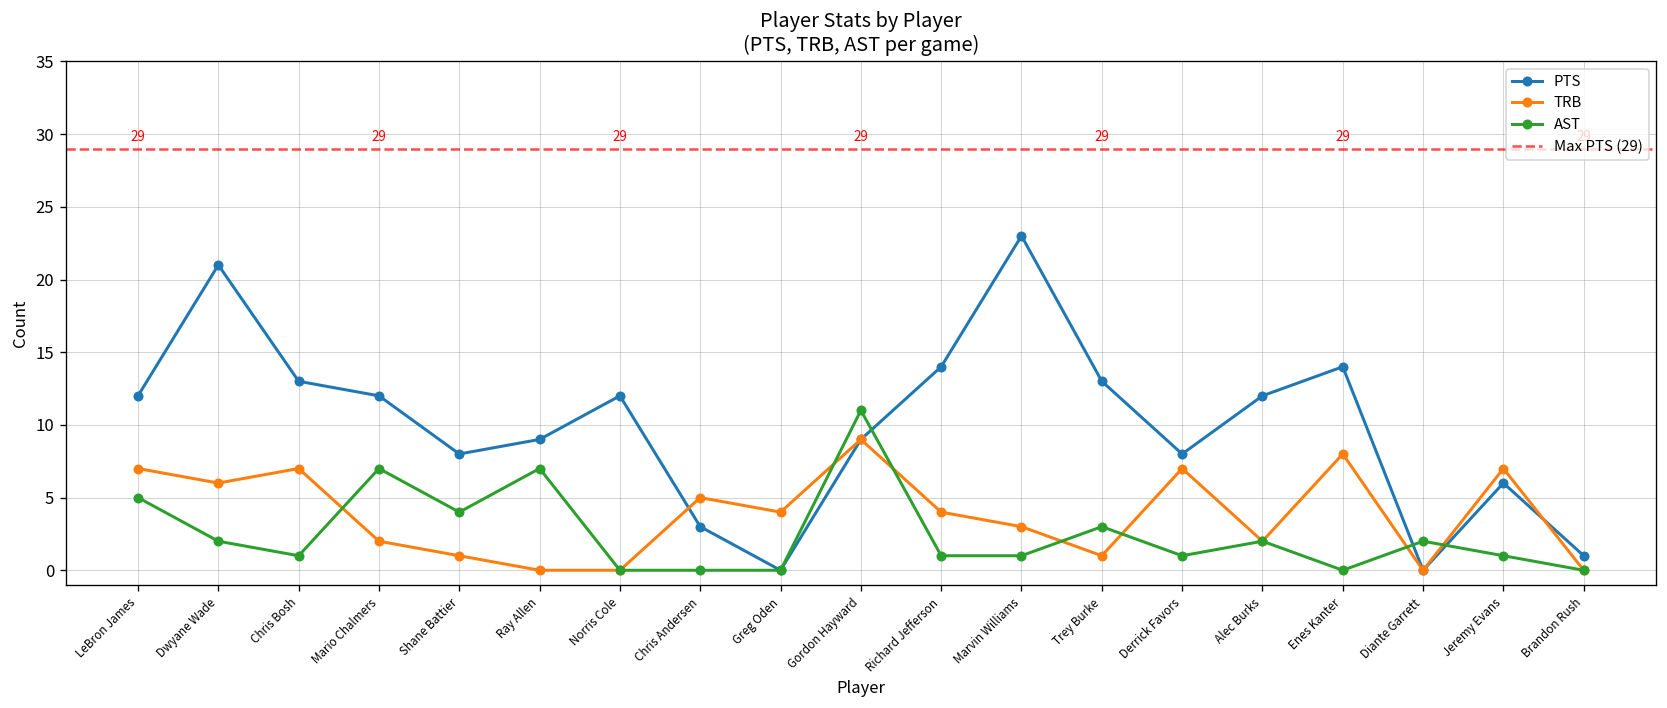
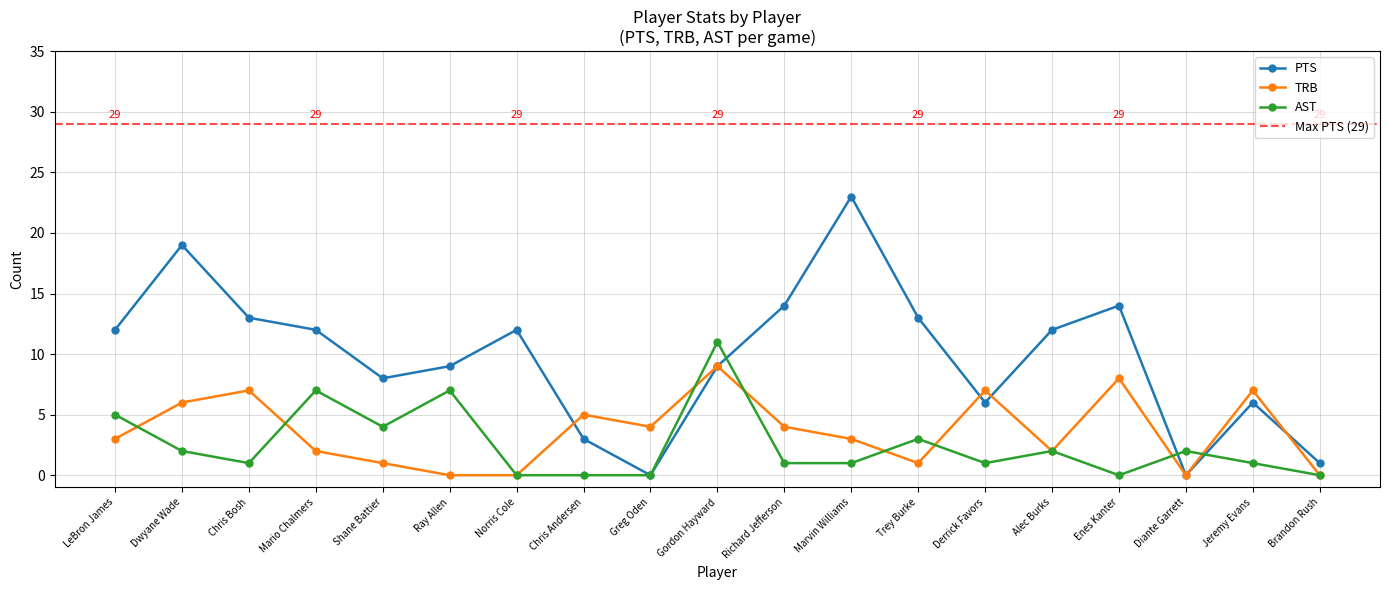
  {
    "PTS": {
      "LeBron James": 12,
-     "Dwyane Wade": 21,
+     "Dwyane Wade": 19,
      "Chris Bosh": 13,
      "Mario Chalmers": 12,
      "Shane Battier": 8,
      "Ray Allen": 9,
      "Norris Cole": 12,
      "Chris Andersen": 3,
      "Richard Jefferson": 14,
      "Marvin Williams": 23,
      "Trey Burke": 13,
-     "Derrick Favors": 8,
+     "Derrick Favors": 6,
      "Alec Burks": 12,
      "Enes Kanter": 14,
      "Jeremy Evans": 6,
      "Brandon Rush": 1
    },
    "TRB": {
-     "LeBron James": 7,
+     "LeBron James": 3,
      "Dwyane Wade": 6,
      "Chris Bosh": 7,
      "Mario Chalmers": 2,
      "Shane Battier": 1,
      "Ray Allen": 0,
      "Chris Andersen": 5,
      "Greg Oden": 4,
      "Richard Jefferson": 4,
      "Marvin Williams": 3,
      "Trey Burke": 1,
      "Derrick Favors": 7,
      "Enes Kanter": 8,
      "Jeremy Evans": 7
    },
    "AST": {
      "LeBron James": 5,
      "Dwyane Wade": 2,
      "Chris Bosh": 1,
      "Mario Chalmers": 7,
      "Shane Battier": 4,
      "Ray Allen": 7,
      "Chris Andersen": 0,
      "Gordon Hayward": 11,
      "Richard Jefferson": 1,
      "Marvin Williams": 1,
      "Trey Burke": 3,
      "Derrick Favors": 1,
      "Enes Kanter": 0,
      "Diante Garrett": 2,
      "Jeremy Evans": 1
    }
  }
